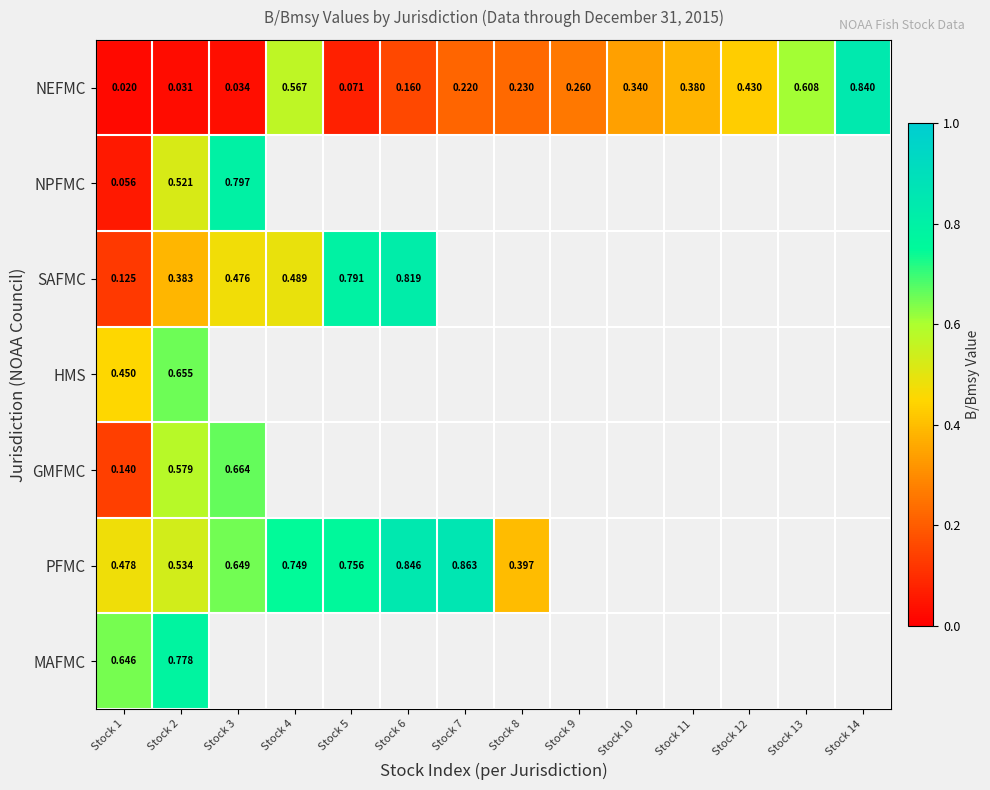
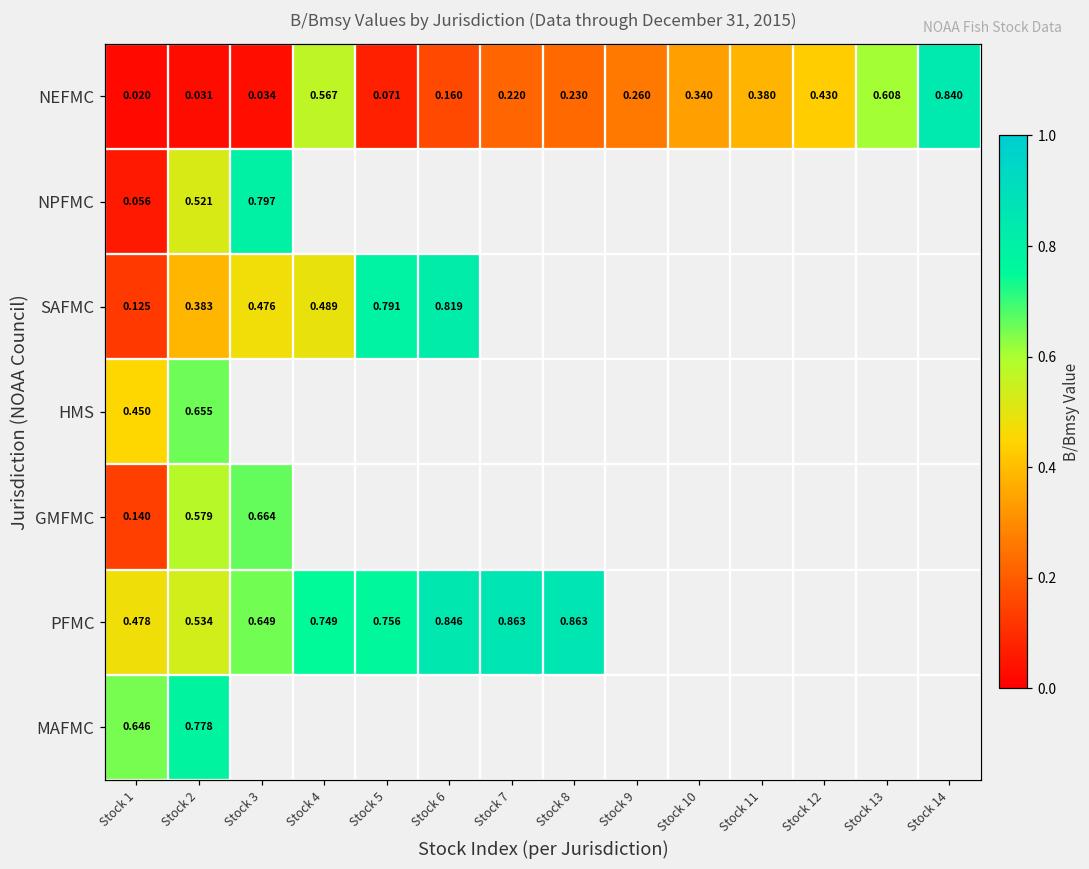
  {
    "NEFMC": {
      "Stock 1": 0.020,
      "Stock 2": 0.031,
      "Stock 3": 0.034,
      "Stock 4": 0.567,
      "Stock 5": 0.071,
      "Stock 6": 0.160,
      "Stock 7": 0.220,
      "Stock 8": 0.230,
      "Stock 9": 0.260,
      "Stock 10": 0.340,
      "Stock 11": 0.380,
      "Stock 12": 0.430,
      "Stock 13": 0.608,
      "Stock 14": 0.840
    },
    "NPFMC": {
      "Stock 1": 0.056,
      "Stock 2": 0.521,
      "Stock 3": 0.797
    },
    "SAFMC": {
      "Stock 1": 0.125,
      "Stock 2": 0.383,
      "Stock 3": 0.476,
      "Stock 4": 0.489,
      "Stock 5": 0.791,
      "Stock 6": 0.819
    },
    "HMS": {
      "Stock 1": 0.450,
      "Stock 2": 0.655
    },
    "GMFMC": {
      "Stock 1": 0.140,
      "Stock 2": 0.579,
      "Stock 3": 0.664
    },
    "PFMC": {
      "Stock 1": 0.478,
      "Stock 2": 0.534,
      "Stock 3": 0.649,
      "Stock 4": 0.749,
      "Stock 5": 0.756,
      "Stock 6": 0.846,
      "Stock 7": 0.863,
-     "Stock 8": 0.397
+     "Stock 8": 0.863
    },
    "MAFMC": {
      "Stock 1": 0.646,
      "Stock 2": 0.778
    }
  }
